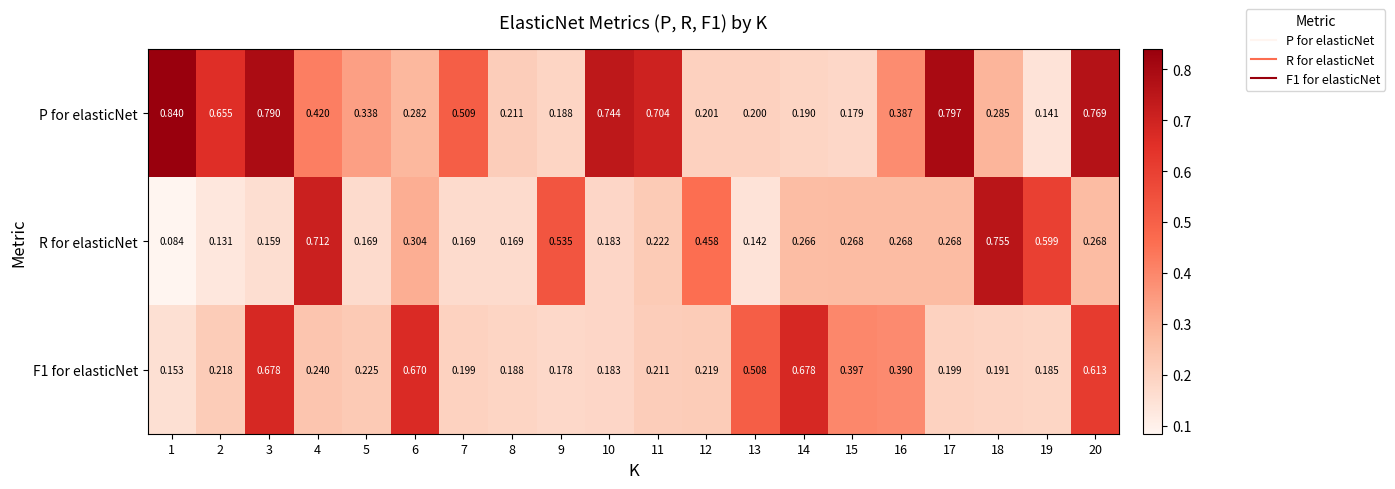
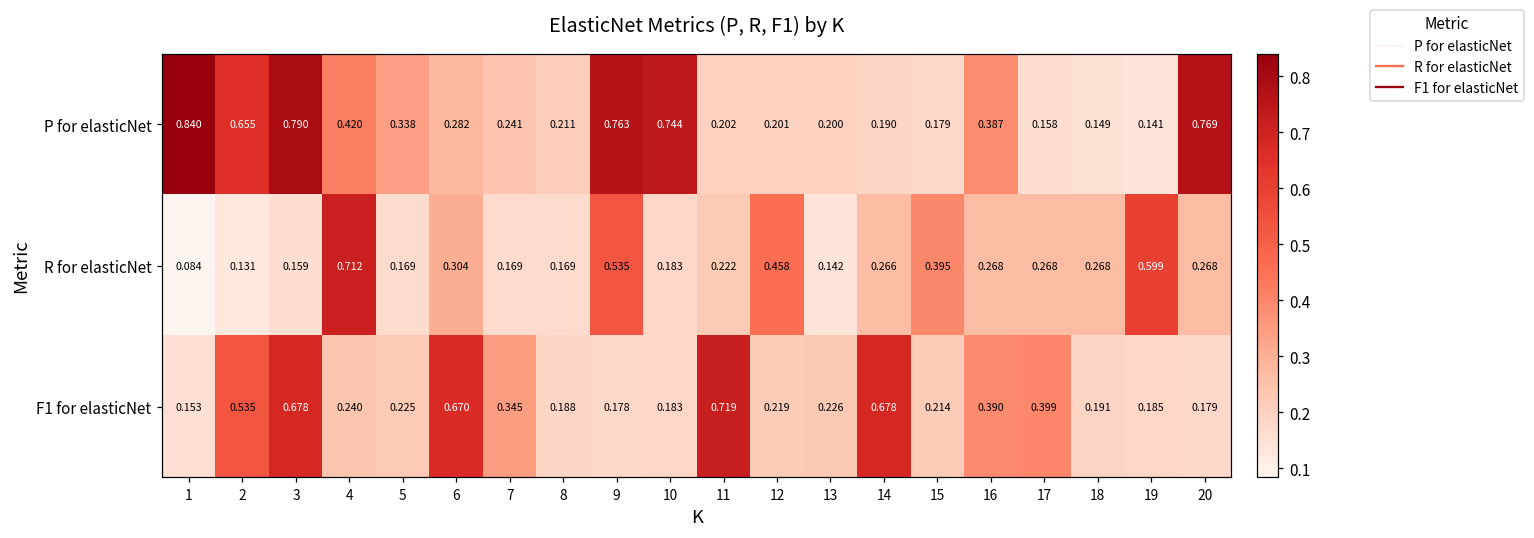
  {
    "P for elasticNet": {
      "1": 0.840,
      "2": 0.655,
      "3": 0.790,
      "4": 0.420,
      "5": 0.338,
      "6": 0.282,
-     "7": 0.509,
+     "7": 0.241,
      "8": 0.211,
-     "9": 0.188,
+     "9": 0.763,
      "10": 0.744,
-     "11": 0.704,
+     "11": 0.202,
      "12": 0.201,
      "13": 0.200,
      "14": 0.190,
      "15": 0.179,
      "16": 0.387,
-     "17": 0.797,
-     "18": 0.285,
+     "17": 0.158,
+     "18": 0.149,
      "19": 0.141,
      "20": 0.769
    },
    "R for elasticNet": {
      "1": 0.084,
      "2": 0.131,
      "3": 0.159,
      "4": 0.712,
      "5": 0.169,
      "6": 0.304,
      "7": 0.169,
      "8": 0.169,
      "9": 0.535,
      "10": 0.183,
      "11": 0.222,
      "12": 0.458,
      "13": 0.142,
      "14": 0.266,
-     "15": 0.268,
+     "15": 0.395,
      "16": 0.268,
      "17": 0.268,
-     "18": 0.755,
+     "18": 0.268,
      "19": 0.599,
      "20": 0.268
    },
    "F1 for elasticNet": {
      "1": 0.153,
-     "2": 0.218,
+     "2": 0.535,
      "3": 0.678,
      "4": 0.240,
      "5": 0.225,
      "6": 0.670,
-     "7": 0.199,
+     "7": 0.345,
      "8": 0.188,
      "9": 0.178,
      "10": 0.183,
-     "11": 0.211,
+     "11": 0.719,
      "12": 0.219,
-     "13": 0.508,
+     "13": 0.226,
      "14": 0.678,
-     "15": 0.397,
+     "15": 0.214,
      "16": 0.390,
-     "17": 0.199,
+     "17": 0.399,
      "18": 0.191,
      "19": 0.185,
-     "20": 0.613
+     "20": 0.179
    }
  }
